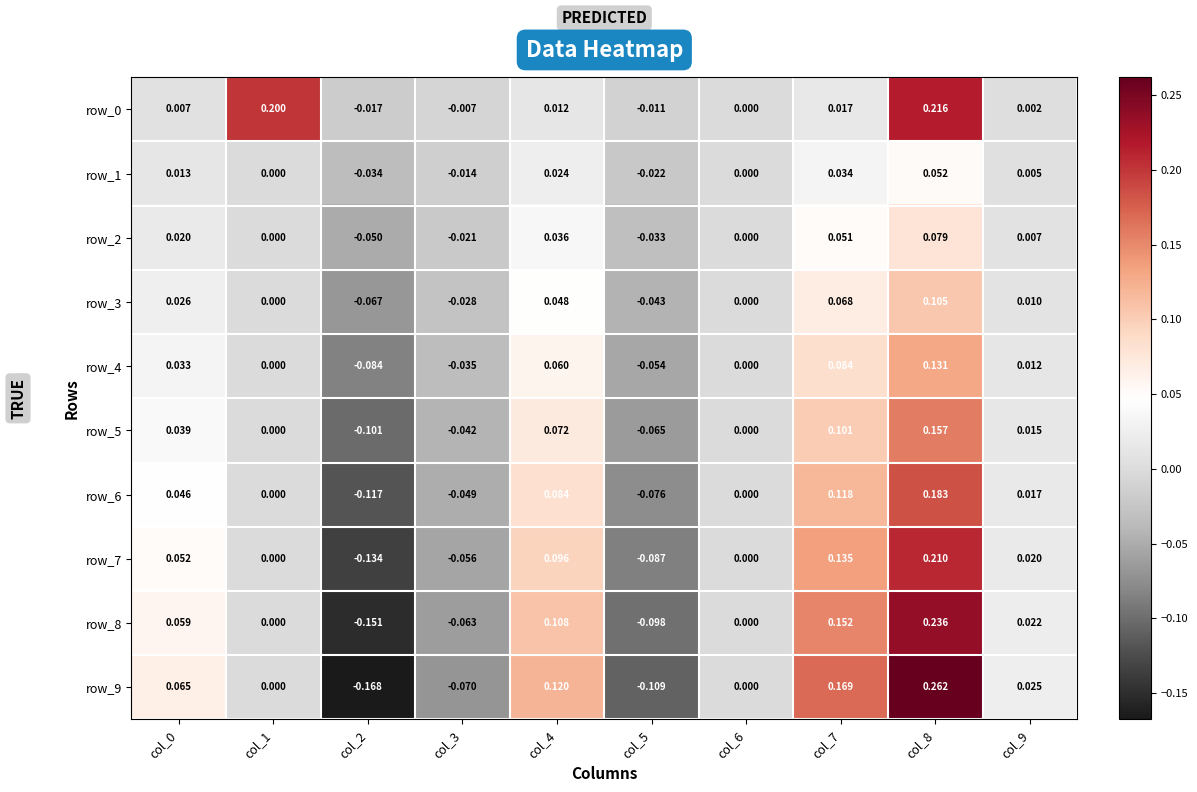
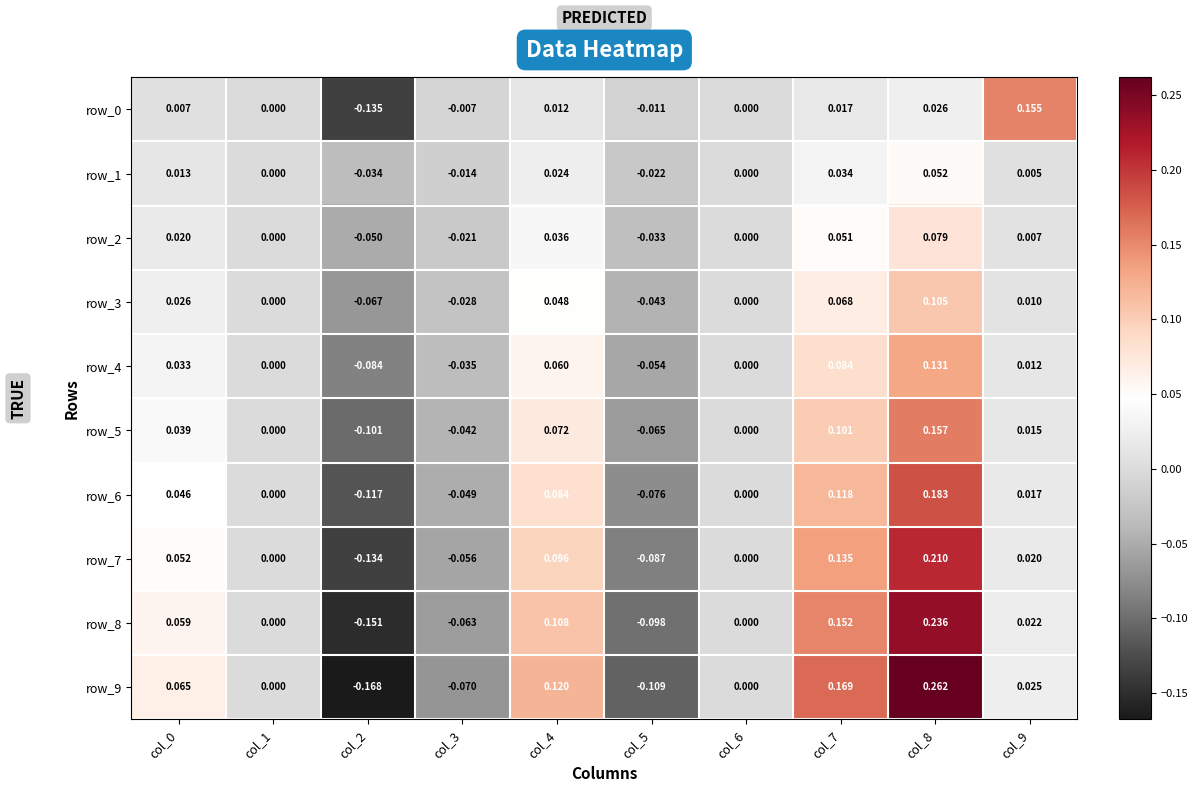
  {
    "row_0": {
      "col_0": 0.007,
-     "col_1": 0.200,
-     "col_2": -0.017,
+     "col_1": 0.000,
+     "col_2": -0.135,
      "col_3": -0.007,
      "col_4": 0.012,
      "col_5": -0.011,
      "col_6": 0.000,
      "col_7": 0.017,
-     "col_8": 0.216,
-     "col_9": 0.002
+     "col_8": 0.026,
+     "col_9": 0.155
    },
    "row_1": {
      "col_0": 0.013,
      "col_1": 0.000,
      "col_2": -0.034,
      "col_3": -0.014,
      "col_4": 0.024,
      "col_5": -0.022,
      "col_6": 0.000,
      "col_7": 0.034,
      "col_8": 0.052,
      "col_9": 0.005
    },
    "row_2": {
      "col_0": 0.020,
      "col_1": 0.000,
      "col_2": -0.050,
      "col_3": -0.021,
      "col_4": 0.036,
      "col_5": -0.033,
      "col_6": 0.000,
      "col_7": 0.051,
      "col_8": 0.079,
      "col_9": 0.007
    },
    "row_3": {
      "col_0": 0.026,
      "col_1": 0.000,
      "col_2": -0.067,
      "col_3": -0.028,
      "col_4": 0.048,
      "col_5": -0.043,
      "col_6": 0.000,
      "col_7": 0.068,
      "col_8": 0.105,
      "col_9": 0.010
    },
    "row_4": {
      "col_0": 0.033,
      "col_1": 0.000,
      "col_2": -0.084,
      "col_3": -0.035,
      "col_4": 0.060,
      "col_5": -0.054,
      "col_6": 0.000,
      "col_7": 0.084,
      "col_8": 0.131,
      "col_9": 0.012
    },
    "row_5": {
      "col_0": 0.039,
      "col_1": 0.000,
      "col_2": -0.101,
      "col_3": -0.042,
      "col_4": 0.072,
      "col_5": -0.065,
      "col_6": 0.000,
      "col_7": 0.101,
      "col_8": 0.157,
      "col_9": 0.015
    },
    "row_6": {
      "col_0": 0.046,
      "col_1": 0.000,
      "col_2": -0.117,
      "col_3": -0.049,
      "col_4": 0.084,
      "col_5": -0.076,
      "col_6": 0.000,
      "col_7": 0.118,
      "col_8": 0.183,
      "col_9": 0.017
    },
    "row_7": {
      "col_0": 0.052,
      "col_1": 0.000,
      "col_2": -0.134,
      "col_3": -0.056,
      "col_4": 0.096,
      "col_5": -0.087,
      "col_6": 0.000,
      "col_7": 0.135,
      "col_8": 0.210,
      "col_9": 0.020
    },
    "row_8": {
      "col_0": 0.059,
      "col_1": 0.000,
      "col_2": -0.151,
      "col_3": -0.063,
      "col_4": 0.108,
      "col_5": -0.098,
      "col_6": 0.000,
      "col_7": 0.152,
      "col_8": 0.236,
      "col_9": 0.022
    },
    "row_9": {
      "col_0": 0.065,
      "col_1": 0.000,
      "col_2": -0.168,
      "col_3": -0.070,
      "col_4": 0.120,
      "col_5": -0.109,
      "col_6": 0.000,
      "col_7": 0.169,
      "col_8": 0.262,
      "col_9": 0.025
    }
  }
